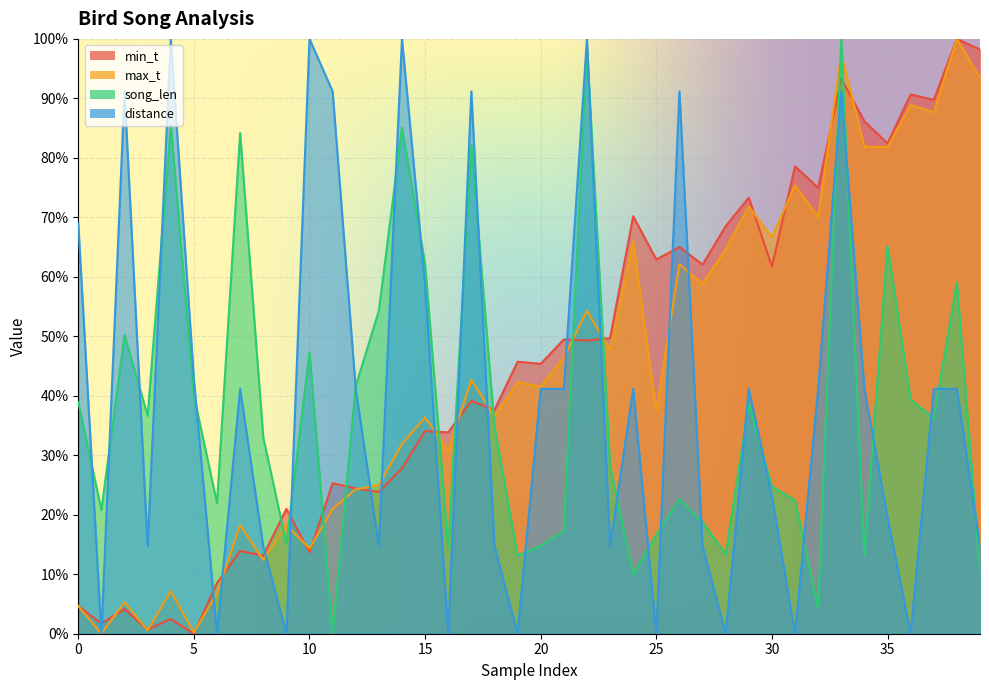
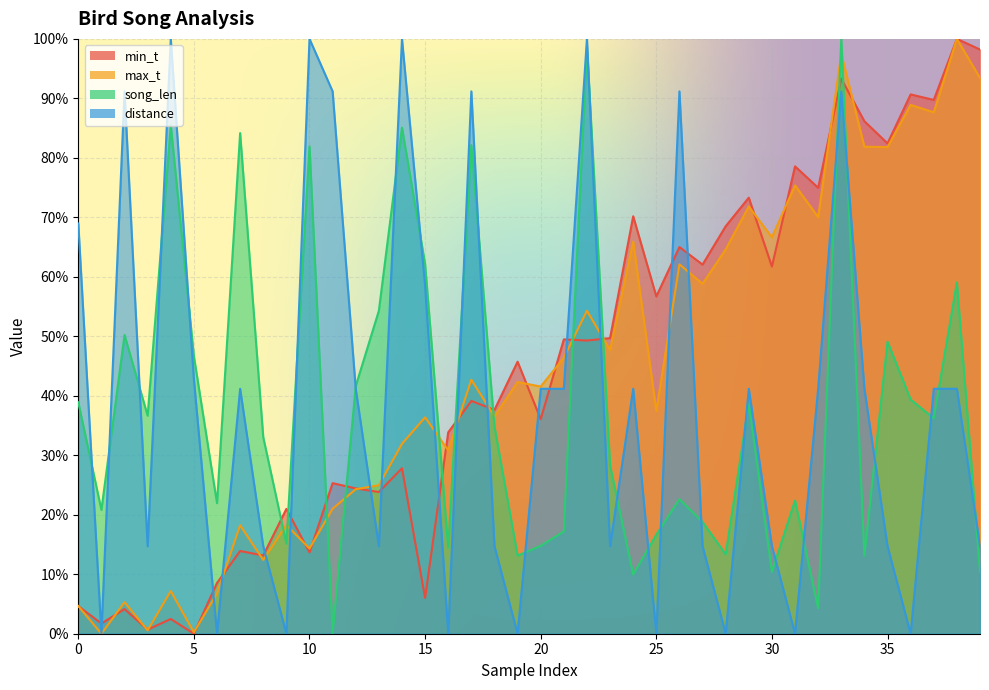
  {
    "min_t": {
      "10": "14%",
-     "15": "34%",
-     "20": "45%",
-     "25": "63%",
+     "15": "6%",
+     "20": "36%",
+     "25": "57%",
      "30": "62%",
      "35": "82%"
    },
    "max_t": {
      "10": "14%",
      "15": "36%",
      "25": "37%",
      "30": "67%",
      "35": "82%"
    },
    "song_len": {
      "0": "39%",
-     "5": "40%",
-     "10": "47%",
+     "5": "47%",
+     "10": "82%",
      "15": "62%",
      "20": "15%",
      "25": "17%",
-     "30": "25%",
-     "35": "65%"
+     "30": "10%",
+     "35": "49%"
    },
    "distance": {
      "0": "69%",
      "5": "43%",
      "10": "100%",
      "15": "59%",
      "25": "0%",
-     "30": "23%",
-     "35": "20%"
+     "30": "15%",
+     "35": "15%"
    }
  }
